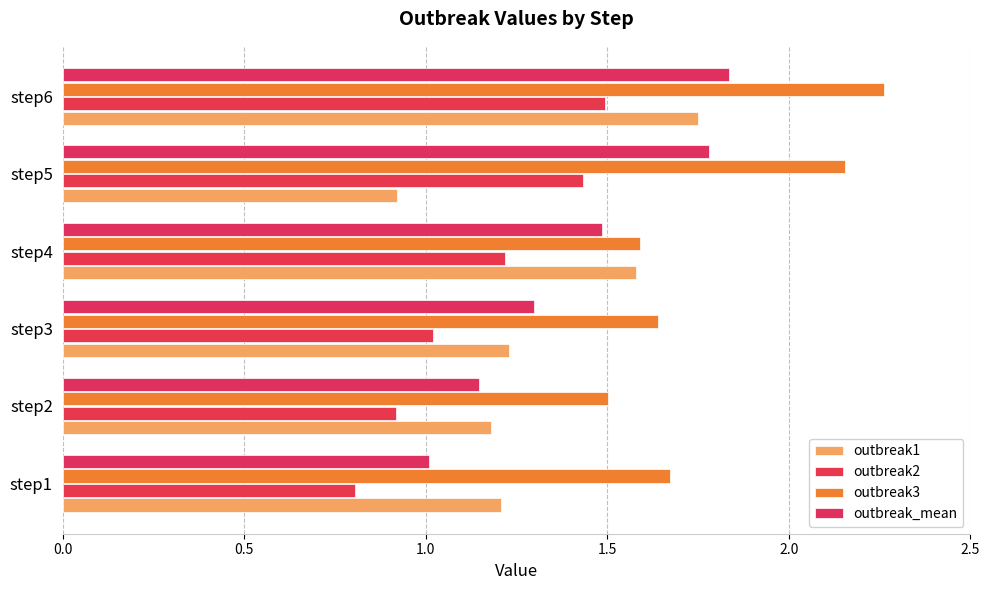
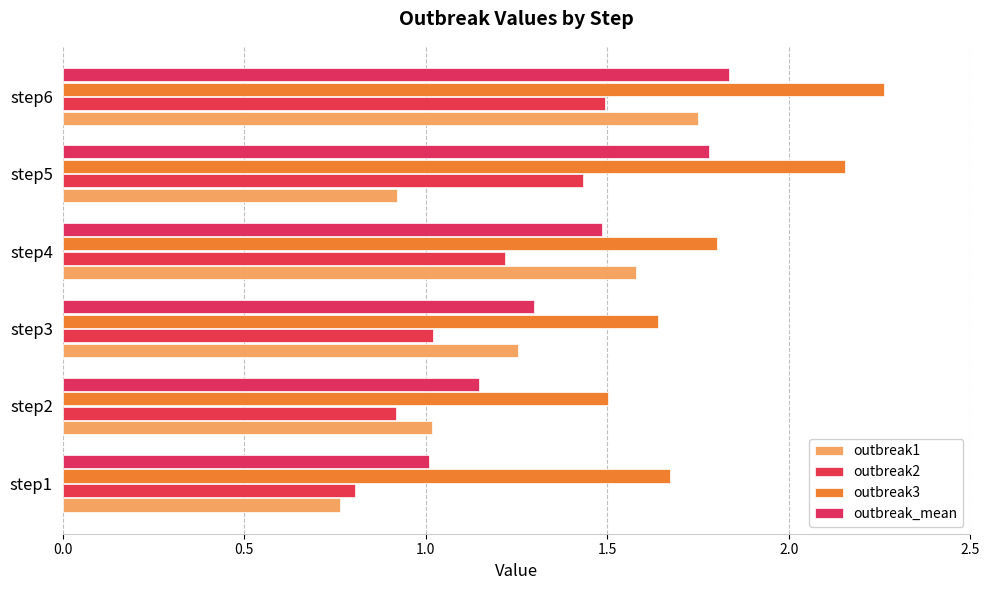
  {
    "outbreak1": {
      "step6": 1.75,
      "step5": 0.92,
      "step4": 1.58,
-     "step3": 1.23,
-     "step2": 1.18,
-     "step1": 1.21
+     "step3": 1.25,
+     "step2": 1.02,
+     "step1": 0.76
    },
    "outbreak3": {
      "step6": 2.26,
      "step5": 2.15,
-     "step4": 1.59,
+     "step4": 1.80,
      "step3": 1.64,
      "step2": 1.50,
      "step1": 1.67
    }
  }
